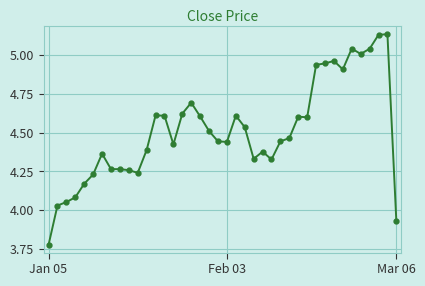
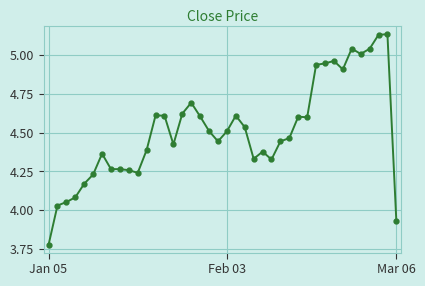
  {
    "Jan 05": 3.78,
-   "Feb 03": 4.44,
+   "Feb 03": 4.51,
    "Mar 06": 3.93
  }
